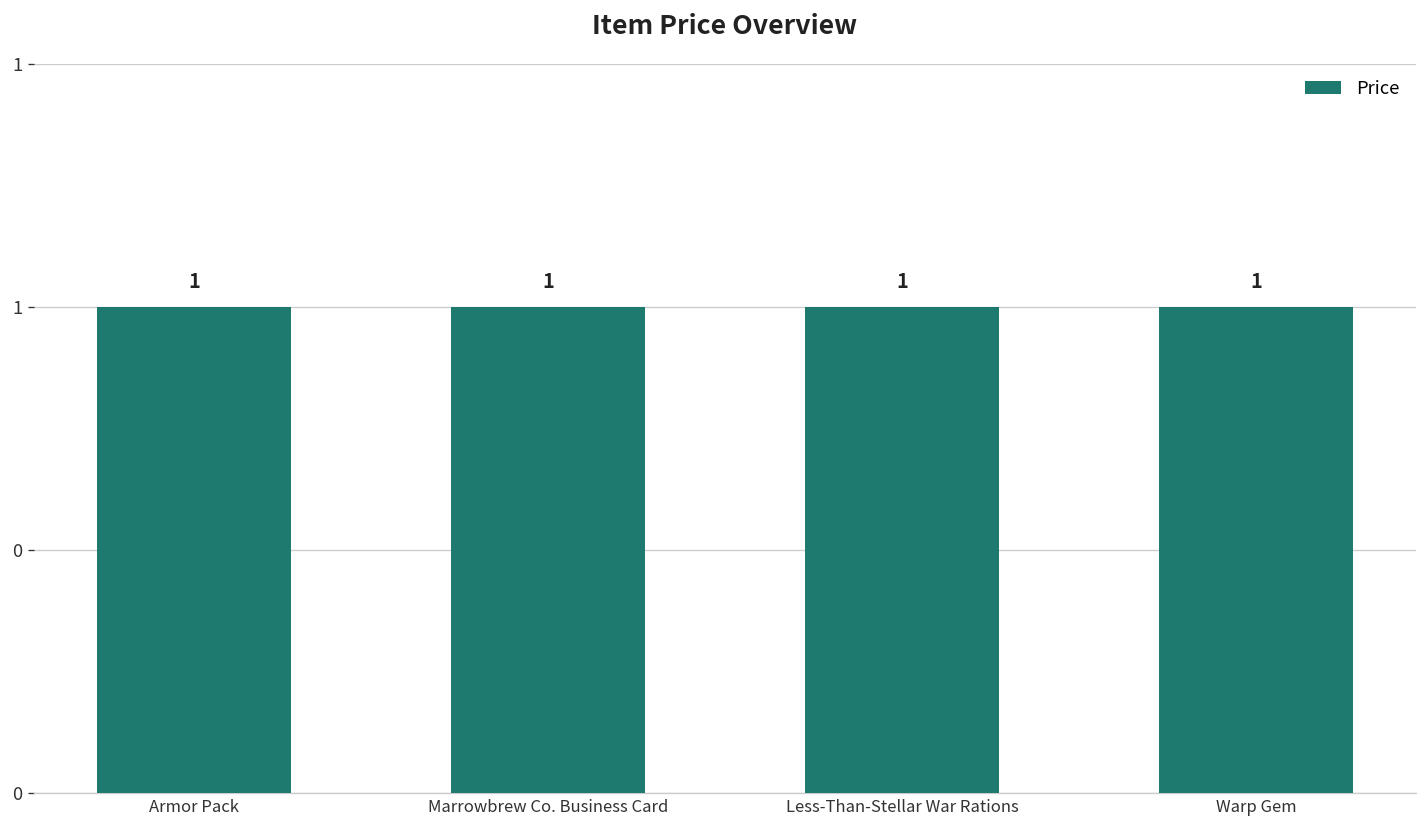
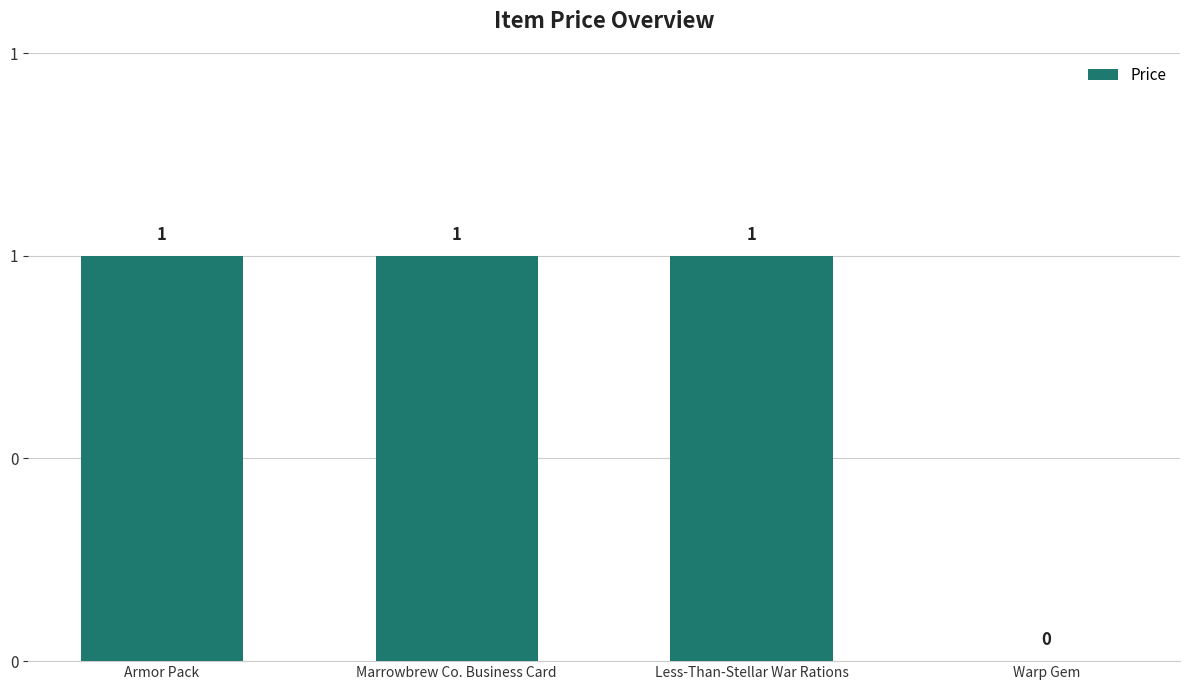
  {
    "Armor Pack": 1,
    "Marrowbrew Co. Business Card": 1,
    "Less-Than-Stellar War Rations": 1,
-   "Warp Gem": 1
+   "Warp Gem": 0
  }
